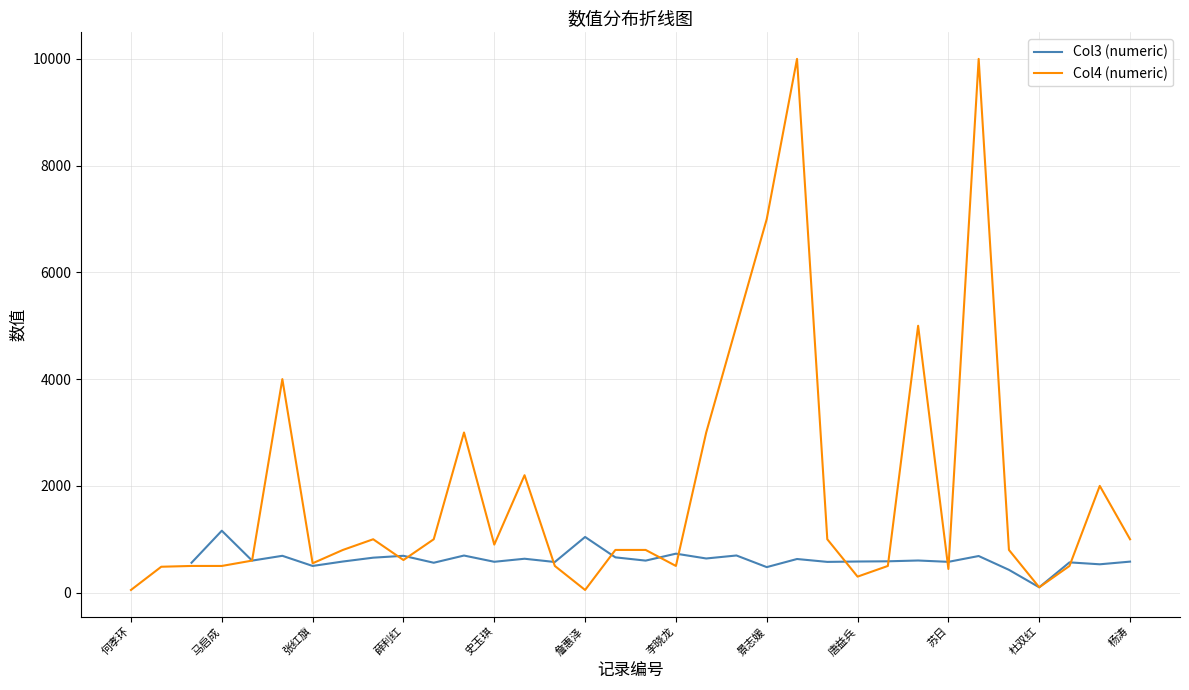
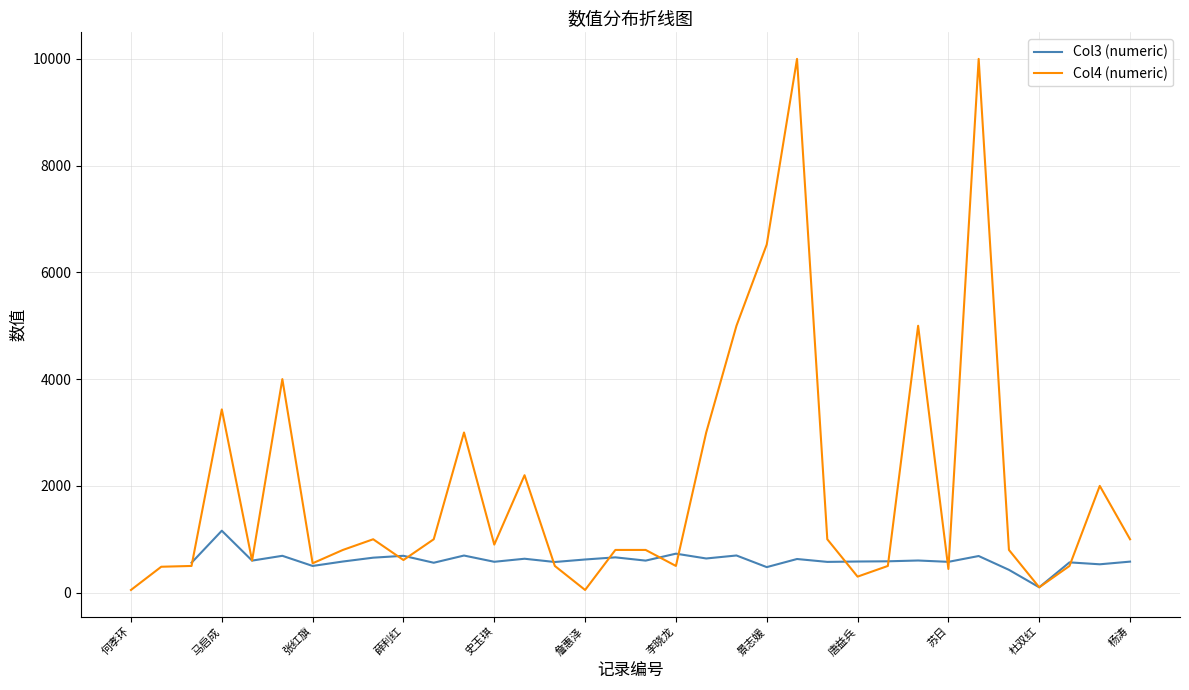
  {
    "Col3 (numeric)": {
      "何孝环": 600,
      "马启成": 1200,
      "张红旗": 500,
      "薛利红": 700,
      "史玉琪": 600,
-     "詹惠泽": 1000,
+     "詹惠泽": 600,
      "李晓龙": 700,
      "景志媛": 500,
      "唐益兵": 600,
      "苏日": 600,
      "杨涛": 600
    },
    "Col4 (numeric)": {
      "何孝环": 100,
-     "马启成": 500,
+     "马启成": 3400,
      "张红旗": 600,
      "薛利红": 600,
      "史玉琪": 900,
      "詹惠泽": 100,
      "李晓龙": 500,
-     "景志媛": 7000,
+     "景志媛": 6500,
      "唐益兵": 300,
      "苏日": 400,
      "杨涛": 1000
    }
  }
